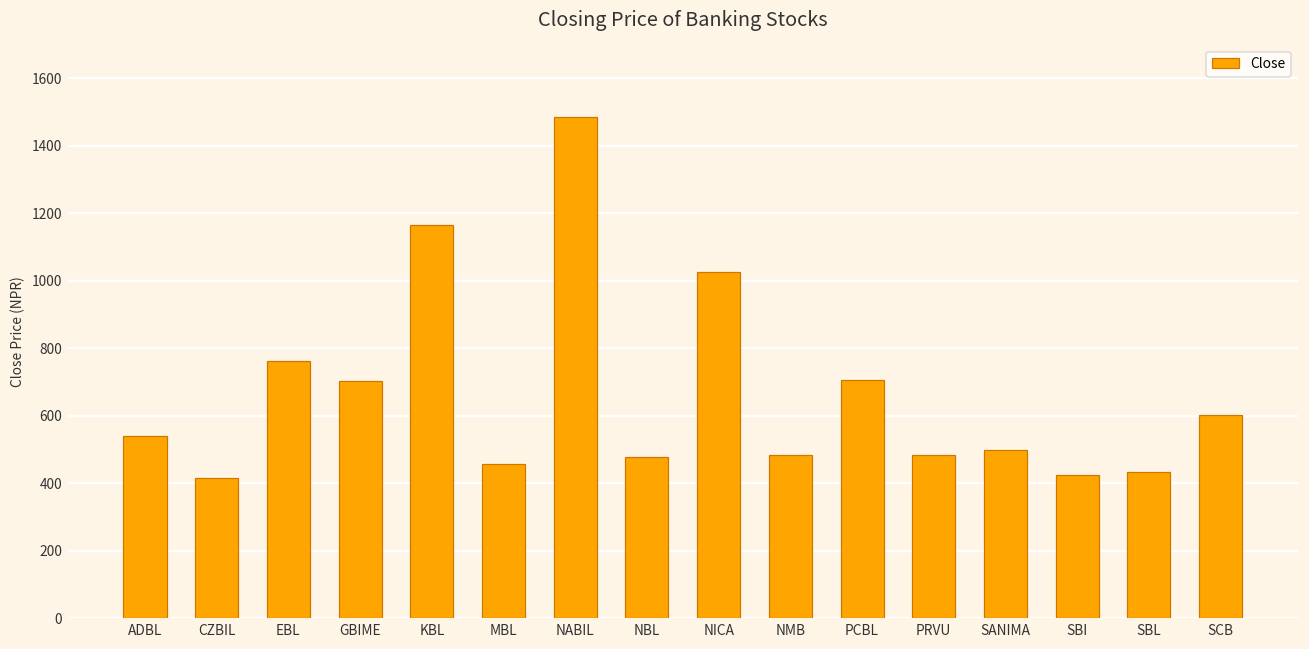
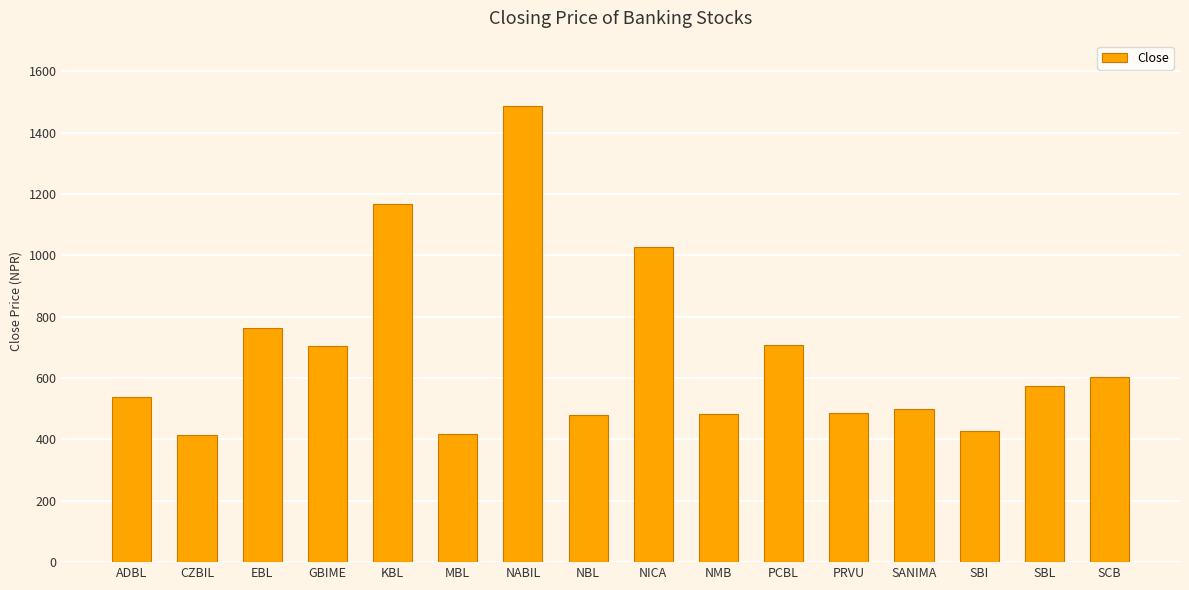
  {
    "ADBL": 540,
    "CZBIL": 410,
    "EBL": 760,
    "GBIME": 700,
    "KBL": 1170,
-   "MBL": 460,
+   "MBL": 420,
    "NABIL": 1490,
    "NBL": 480,
    "NICA": 1030,
    "NMB": 480,
    "PCBL": 710,
    "PRVU": 490,
    "SANIMA": 500,
    "SBI": 430,
-   "SBL": 430,
+   "SBL": 580,
    "SCB": 600
  }
